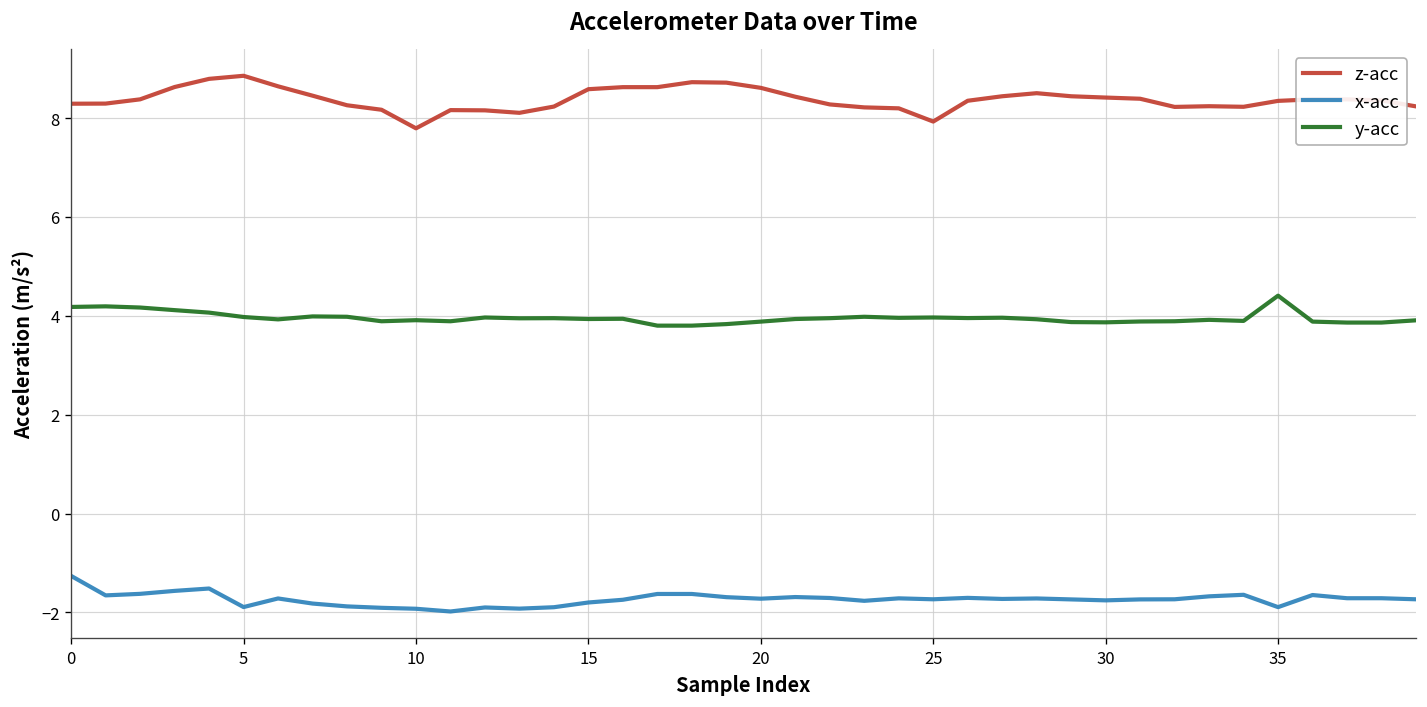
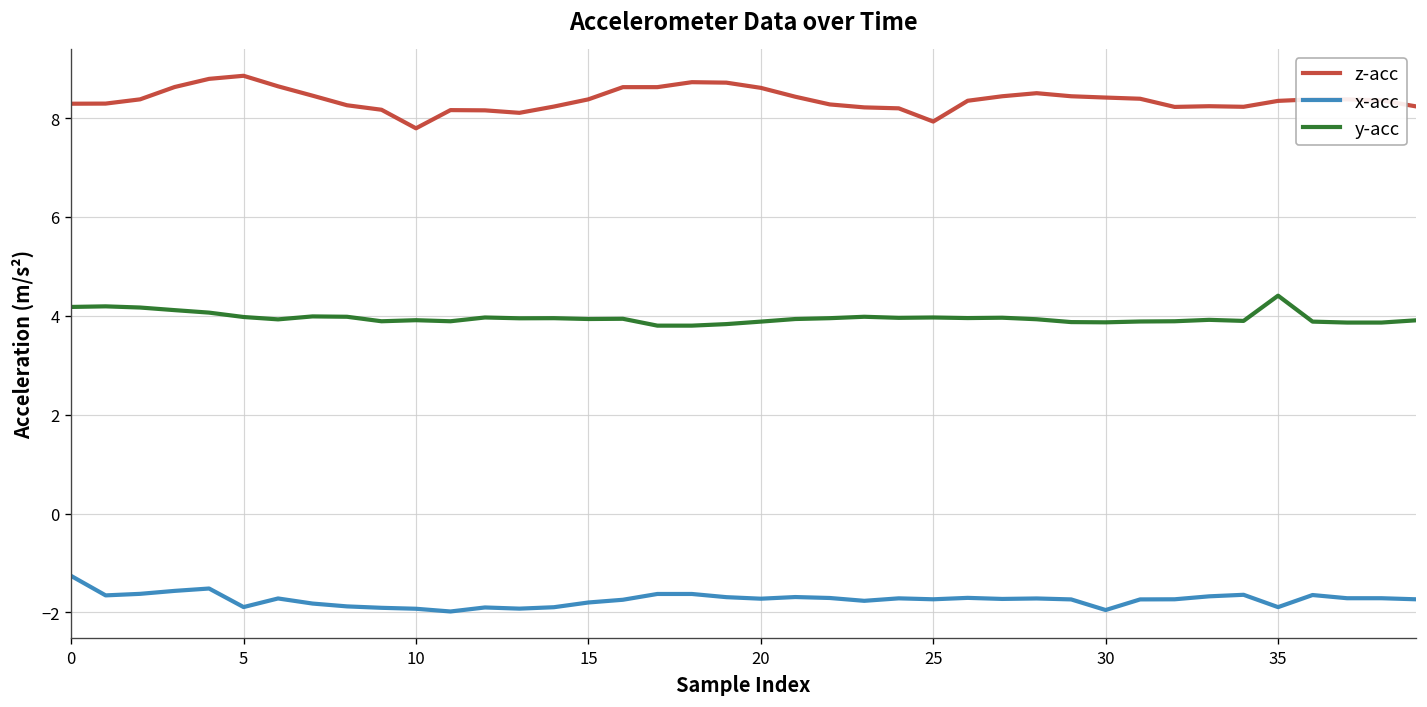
  {
    "z-acc": {
      "0": 8.3,
      "5": 8.9,
      "10": 7.8,
-     "15": 8.6,
+     "15": 8.4,
      "20": 8.6,
      "25": 7.9,
      "30": 8.4,
      "35": 8.3
    },
    "x-acc": {
      "0": -1.3,
      "5": -1.9,
      "10": -1.9,
      "15": -1.8,
      "20": -1.7,
      "25": -1.7,
-     "30": -1.8,
+     "30": -2.0,
      "35": -1.9
    },
    "y-acc": {
      "0": 4.2,
      "5": 4.0,
      "10": 3.9,
      "15": 3.9,
      "20": 3.9,
      "25": 4.0,
      "30": 3.9,
      "35": 4.4
    }
  }
